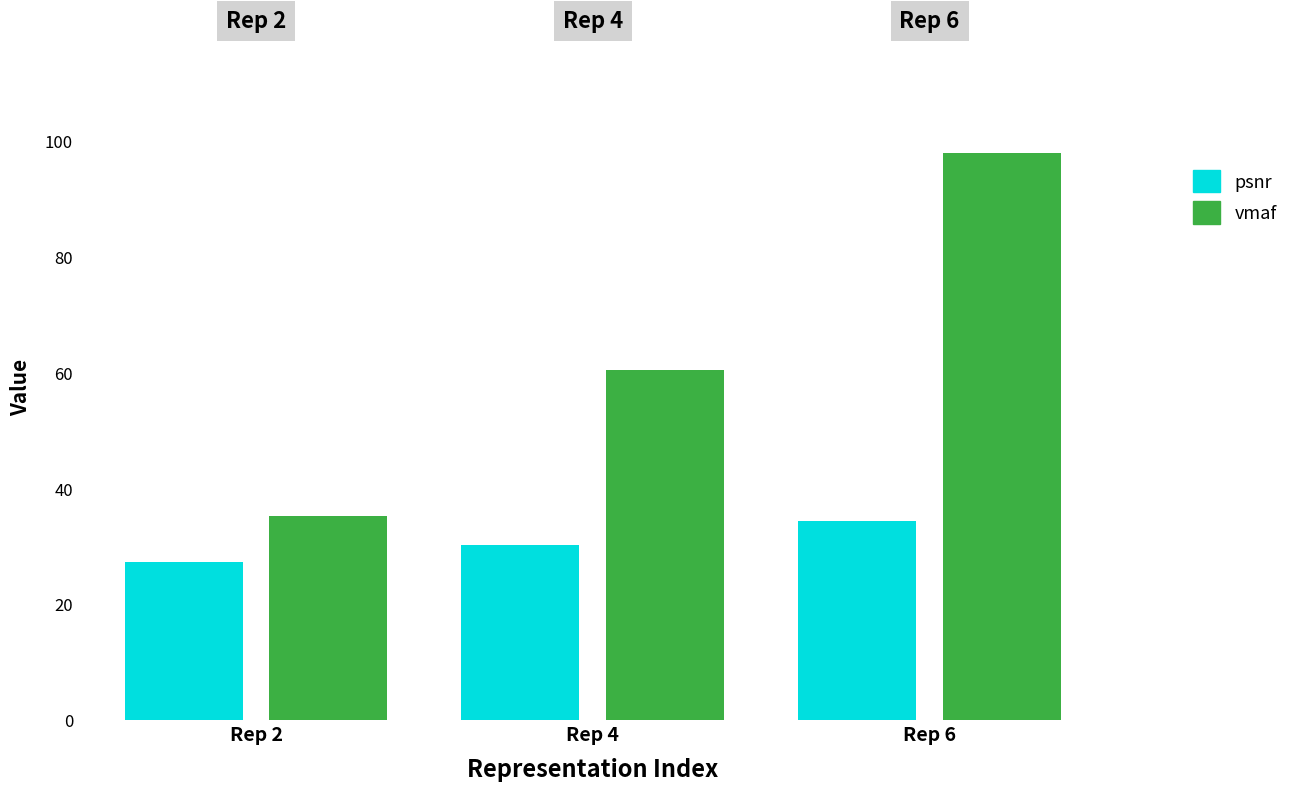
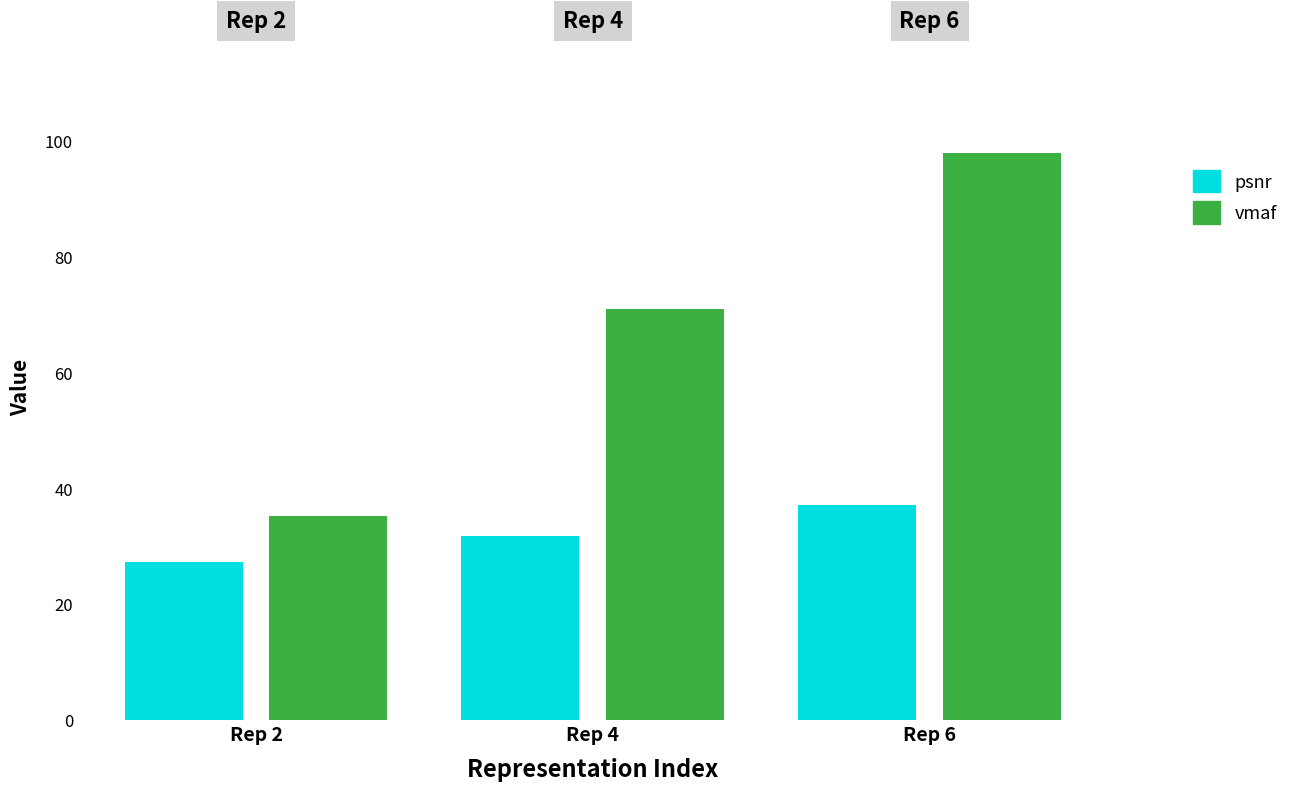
  {
    "psnr": {
      "Rep 2": 27,
-     "Rep 4": 30,
-     "Rep 6": 34
+     "Rep 4": 32,
+     "Rep 6": 37
    },
    "vmaf": {
      "Rep 2": 35,
-     "Rep 4": 60,
+     "Rep 4": 71,
      "Rep 6": 98
    }
  }
